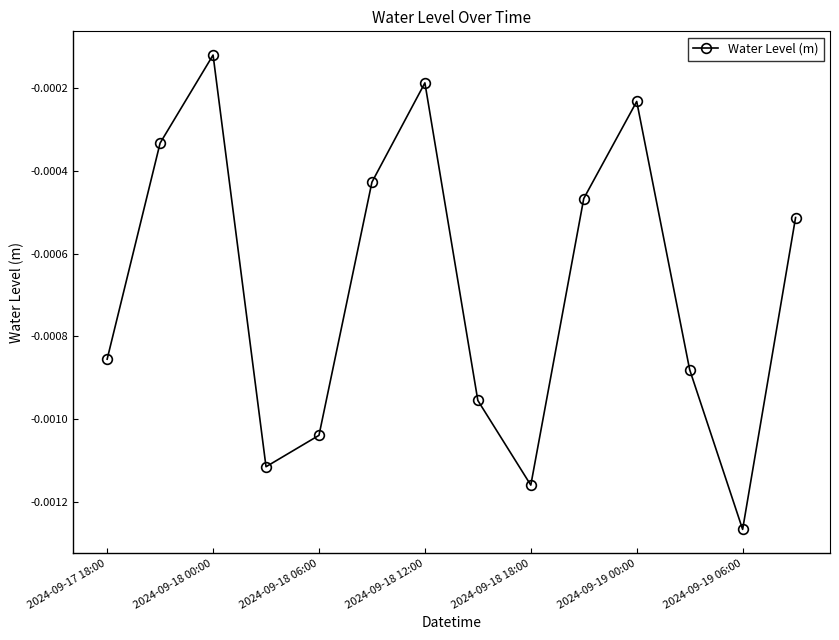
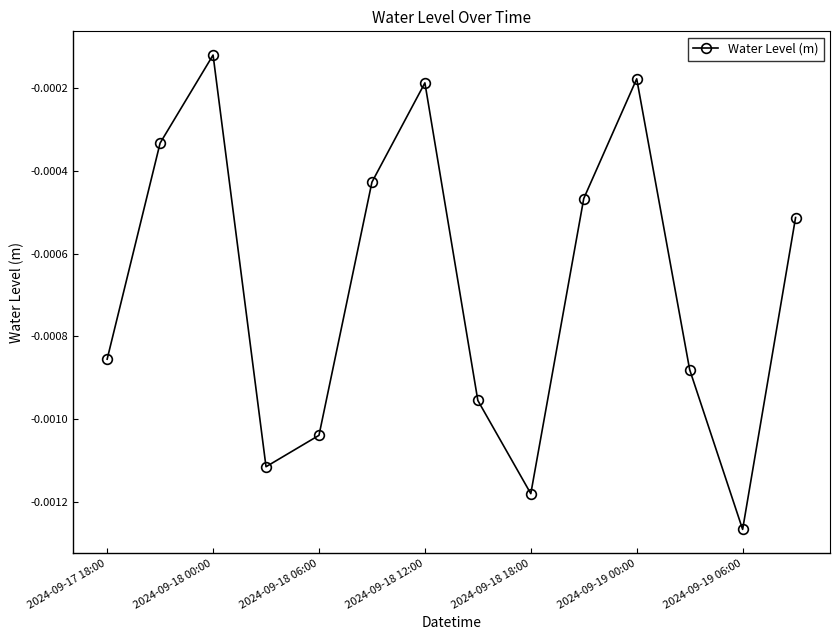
  {
    "2024-09-17 18:00": -0.00086,
    "2024-09-18 00:00": -0.00012,
    "2024-09-18 06:00": -0.00104,
    "2024-09-18 12:00": -0.00019,
-   "2024-09-18 18:00": -0.00116,
-   "2024-09-19 00:00": -0.00023,
+   "2024-09-18 18:00": -0.00118,
+   "2024-09-19 00:00": -0.00018,
    "2024-09-19 06:00": -0.00127
  }
